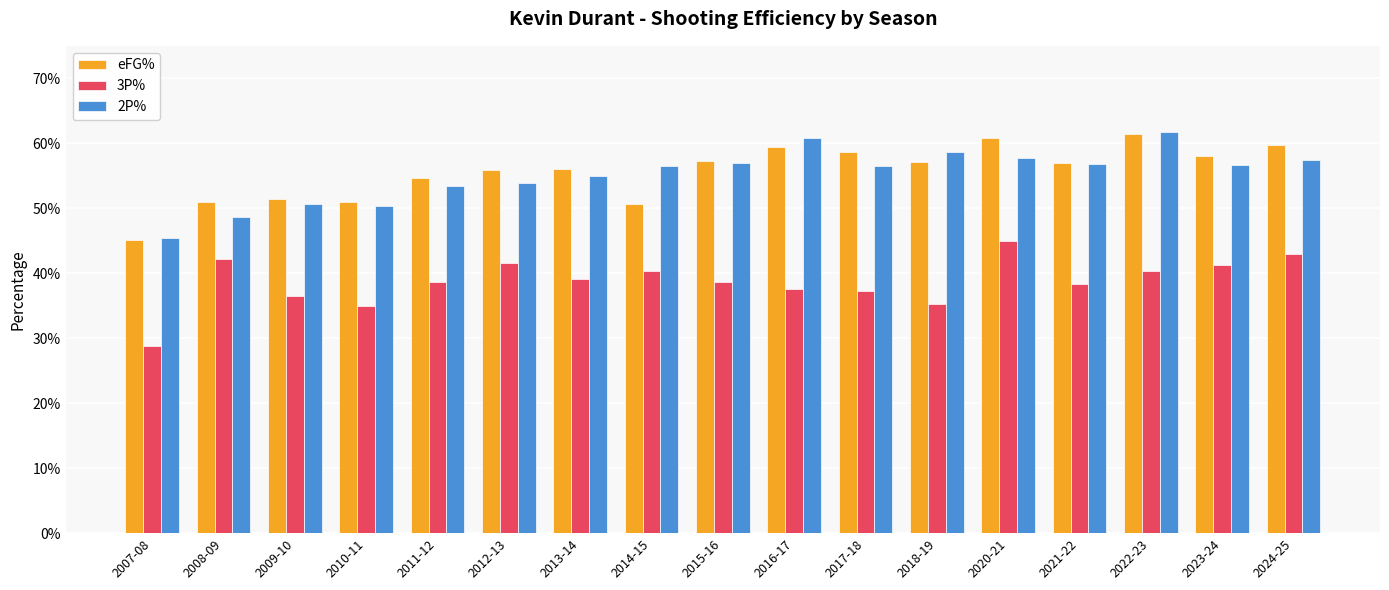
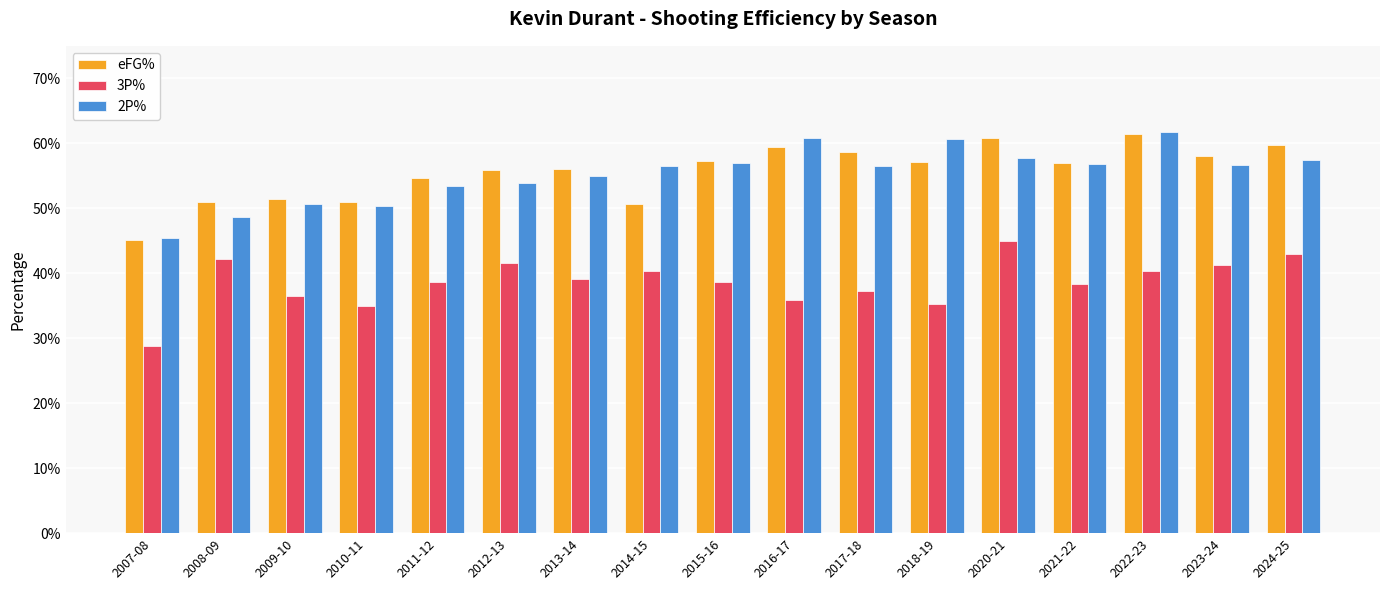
  {
    "eFG%": {
      "2007-08": "45%",
      "2008-09": "51%",
      "2009-10": "51%",
      "2010-11": "51%",
      "2011-12": "55%",
      "2012-13": "56%",
      "2013-14": "56%",
      "2014-15": "51%",
      "2015-16": "57%",
      "2016-17": "59%",
      "2017-18": "59%",
      "2018-19": "57%",
      "2020-21": "61%",
      "2021-22": "57%",
      "2022-23": "61%",
      "2023-24": "58%",
      "2024-25": "60%"
    },
    "3P%": {
      "2007-08": "29%",
      "2008-09": "42%",
      "2009-10": "37%",
      "2010-11": "35%",
      "2011-12": "39%",
      "2012-13": "42%",
      "2013-14": "39%",
      "2014-15": "40%",
      "2015-16": "39%",
-     "2016-17": "38%",
+     "2016-17": "36%",
      "2017-18": "37%",
      "2018-19": "35%",
      "2020-21": "45%",
      "2021-22": "38%",
      "2022-23": "40%",
      "2023-24": "41%",
      "2024-25": "43%"
    },
    "2P%": {
      "2007-08": "46%",
      "2008-09": "49%",
      "2009-10": "51%",
      "2010-11": "50%",
      "2011-12": "54%",
      "2012-13": "54%",
      "2013-14": "55%",
      "2014-15": "56%",
      "2015-16": "57%",
      "2016-17": "61%",
      "2017-18": "56%",
-     "2018-19": "59%",
+     "2018-19": "61%",
      "2020-21": "58%",
      "2021-22": "57%",
      "2022-23": "62%",
      "2023-24": "57%",
      "2024-25": "57%"
    }
  }
